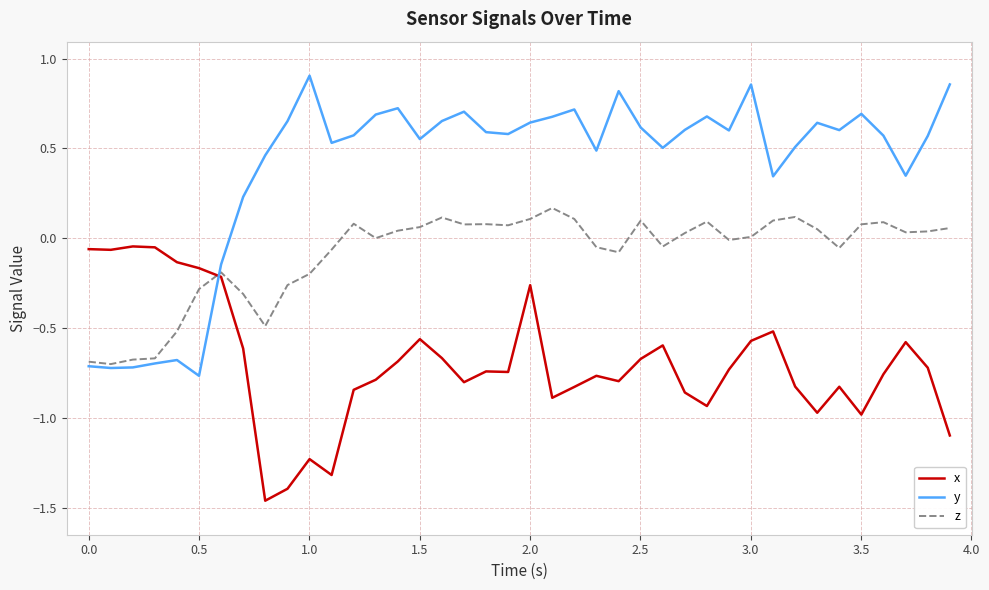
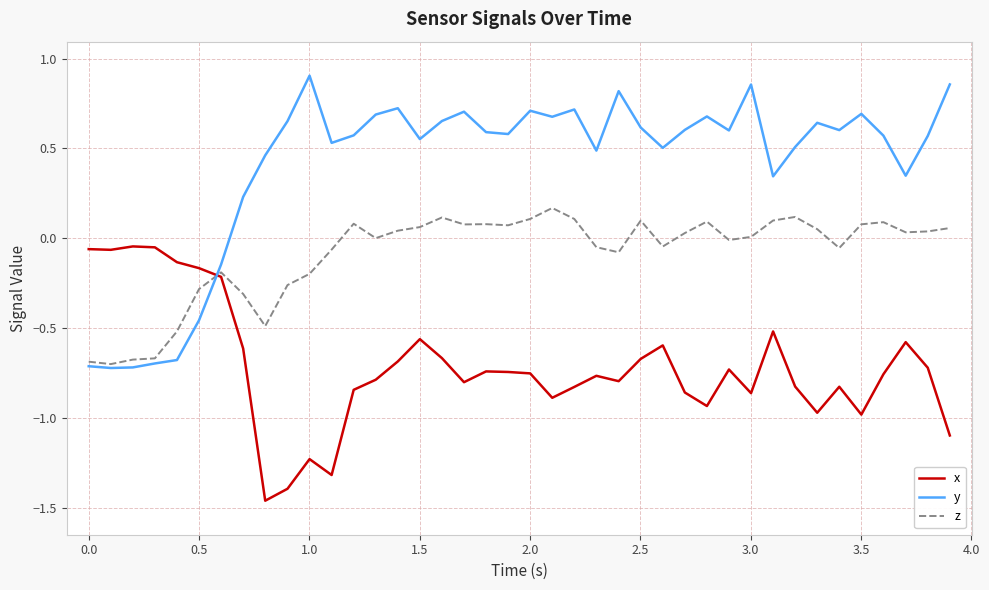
  {
    "x": {
      "0.0": -0.06,
      "0.5": -0.17,
      "1.0": -1.23,
      "1.5": -0.56,
-     "2.0": -0.26,
+     "2.0": -0.75,
      "2.5": -0.67,
-     "3.0": -0.57,
+     "3.0": -0.86,
      "3.5": -0.98
    },
    "y": {
      "0.0": -0.71,
-     "0.5": -0.77,
+     "0.5": -0.46,
      "1.0": 0.90,
      "1.5": 0.55,
-     "2.0": 0.64,
+     "2.0": 0.71,
      "2.5": 0.62,
      "3.0": 0.86,
      "3.5": 0.69
    },
    "z": {
      "0.0": -0.69,
      "0.5": -0.28,
      "1.0": -0.20,
      "1.5": 0.06,
      "2.0": 0.11,
      "2.5": 0.10,
      "3.0": 0.01,
      "3.5": 0.08
    }
  }
